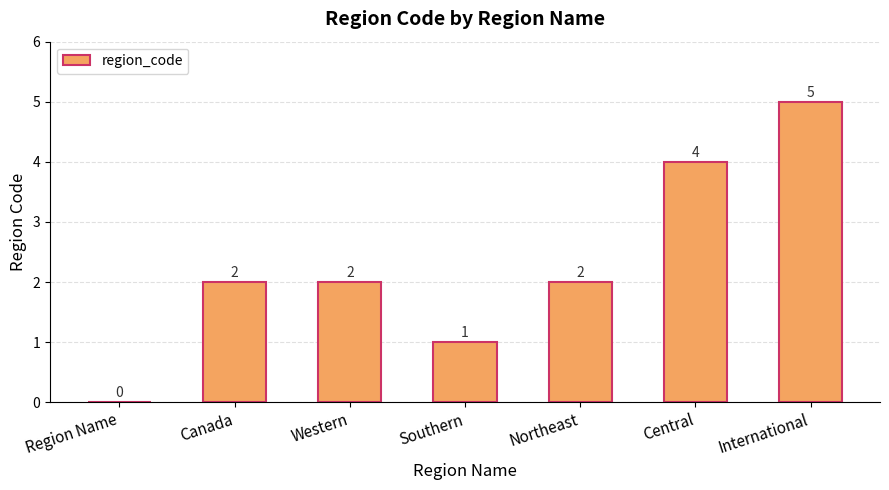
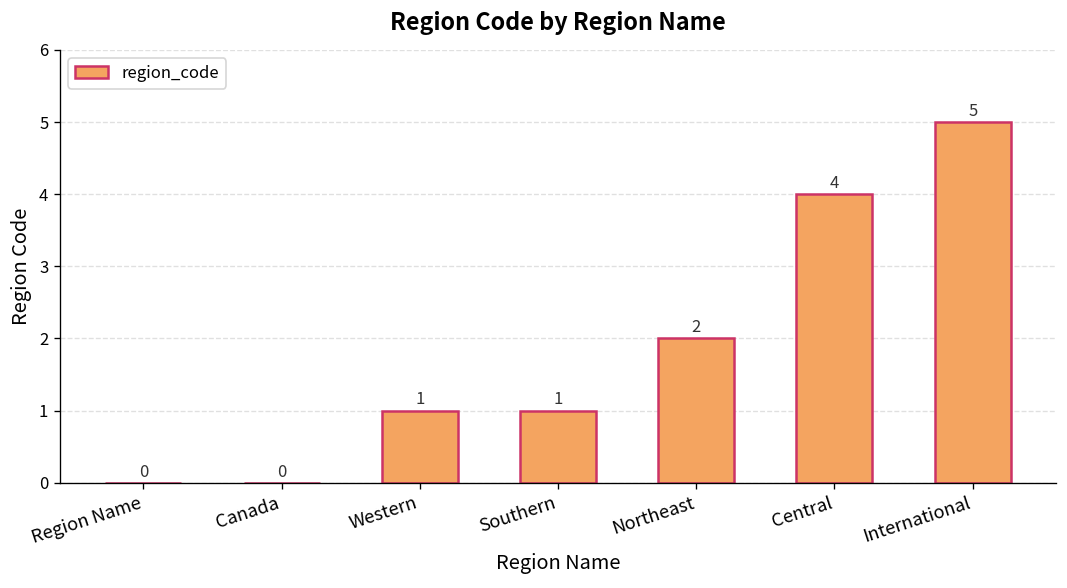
  {
    "Region Name": 0,
-   "Canada": 2,
-   "Western": 2,
+   "Canada": 0,
+   "Western": 1,
    "Southern": 1,
    "Northeast": 2,
    "Central": 4,
    "International": 5
  }
